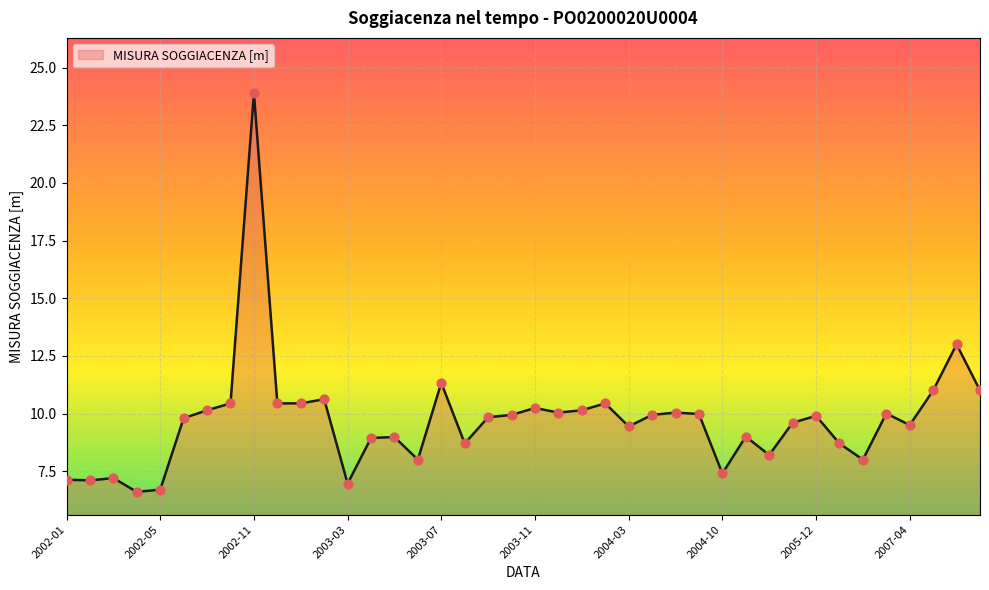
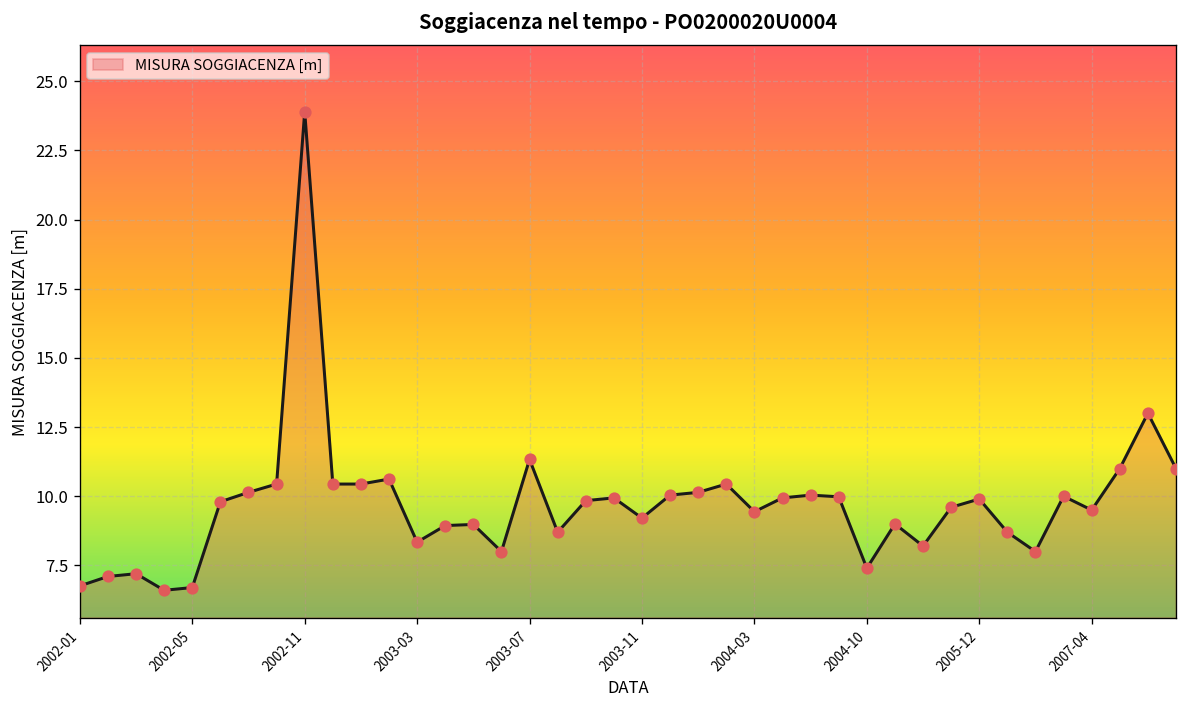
  {
-   "2002-01": 7.1,
+   "2002-01": 6.8,
    "2002-05": 6.7,
    "2002-11": 23.9,
-   "2003-03": 7.0,
+   "2003-03": 8.3,
    "2003-07": 11.3,
-   "2003-11": 10.2,
+   "2003-11": 9.2,
    "2004-03": 9.4,
    "2004-10": 7.4,
    "2005-12": 9.9,
    "2007-04": 9.5
  }
